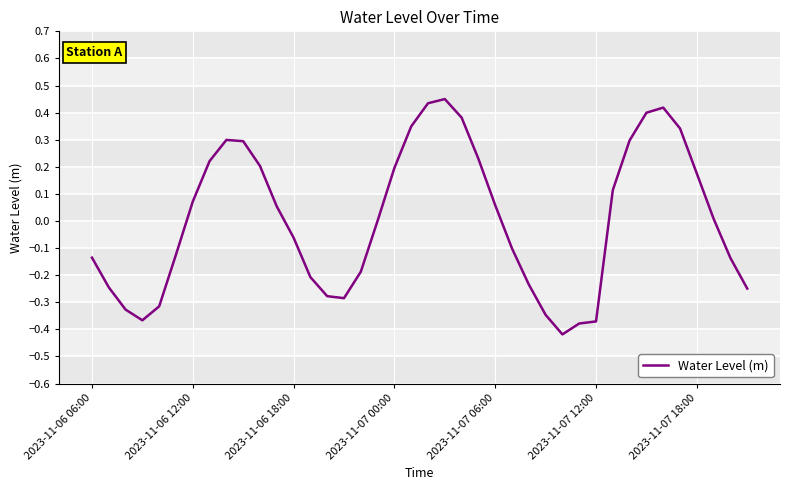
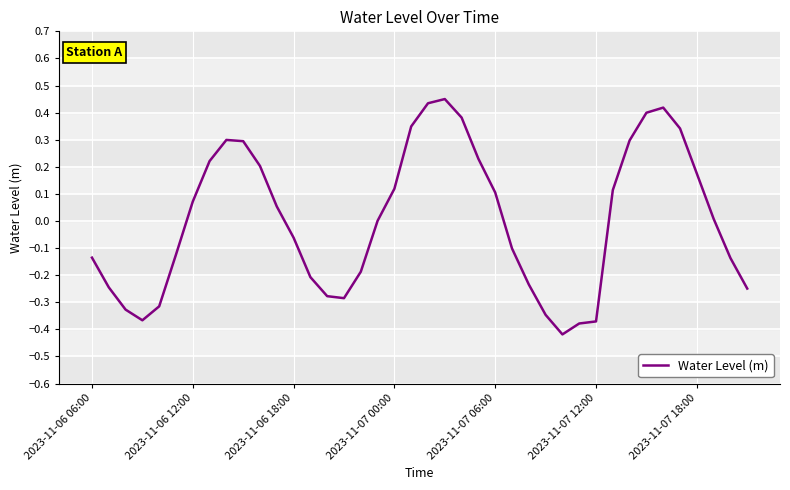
  {
    "2023-11-06 06:00": -0.14,
    "2023-11-06 12:00": 0.07,
    "2023-11-06 18:00": -0.06,
-   "2023-11-07 00:00": 0.20,
-   "2023-11-07 06:00": 0.06,
+   "2023-11-07 00:00": 0.12,
+   "2023-11-07 06:00": 0.11,
    "2023-11-07 12:00": -0.37,
    "2023-11-07 18:00": 0.18
  }
